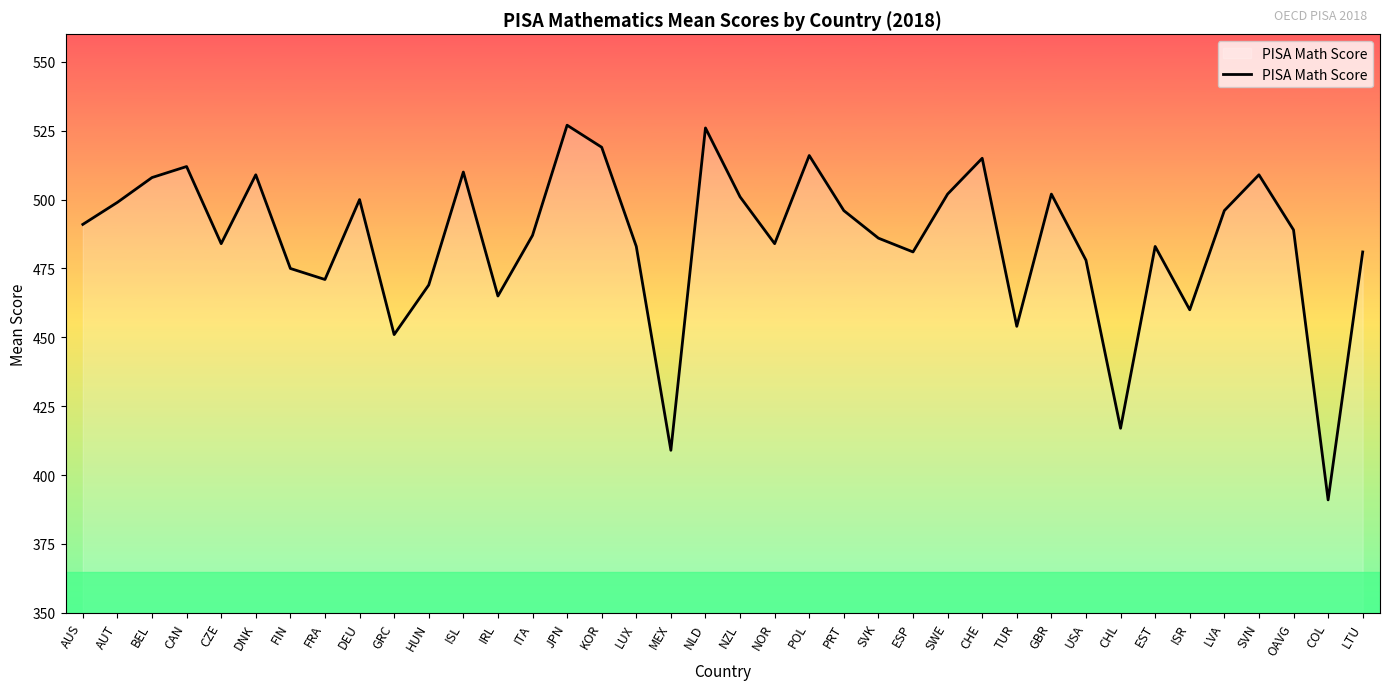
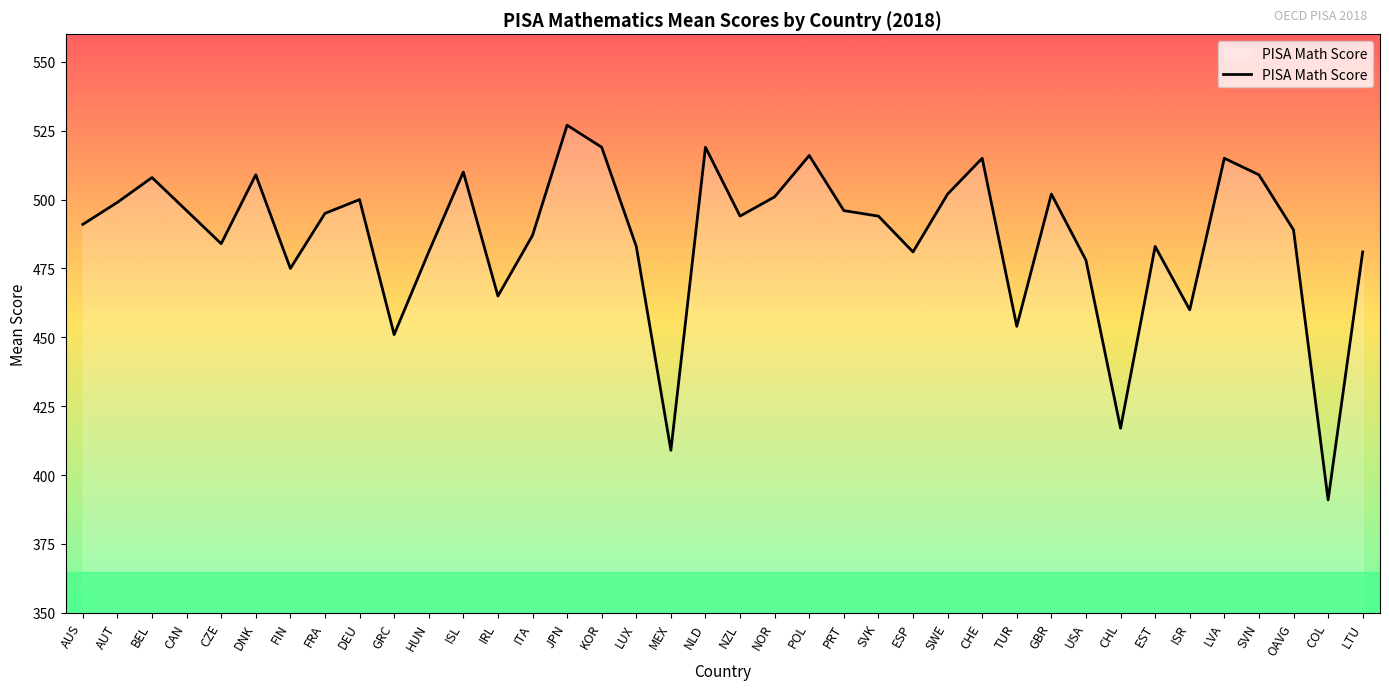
  {
    "AUS": 491,
    "AUT": 499,
    "BEL": 508,
-   "CAN": 512,
+   "CAN": 496,
    "CZE": 484,
    "DNK": 509,
    "FIN": 475,
-   "FRA": 471,
+   "FRA": 495,
    "DEU": 500,
    "GRC": 451,
-   "HUN": 469,
+   "HUN": 481,
    "ISL": 510,
    "IRL": 465,
    "ITA": 487,
    "JPN": 527,
    "KOR": 519,
    "LUX": 483,
    "MEX": 409,
-   "NLD": 526,
-   "NZL": 501,
-   "NOR": 484,
+   "NLD": 519,
+   "NZL": 494,
+   "NOR": 501,
    "POL": 516,
    "PRT": 496,
-   "SVK": 486,
+   "SVK": 494,
    "ESP": 481,
    "SWE": 502,
    "CHE": 515,
    "TUR": 454,
    "GBR": 502,
    "USA": 478,
    "CHL": 417,
    "EST": 483,
    "ISR": 460,
-   "LVA": 496,
+   "LVA": 515,
    "SVN": 509,
    "OAVG": 489,
    "COL": 391,
    "LTU": 481
  }
